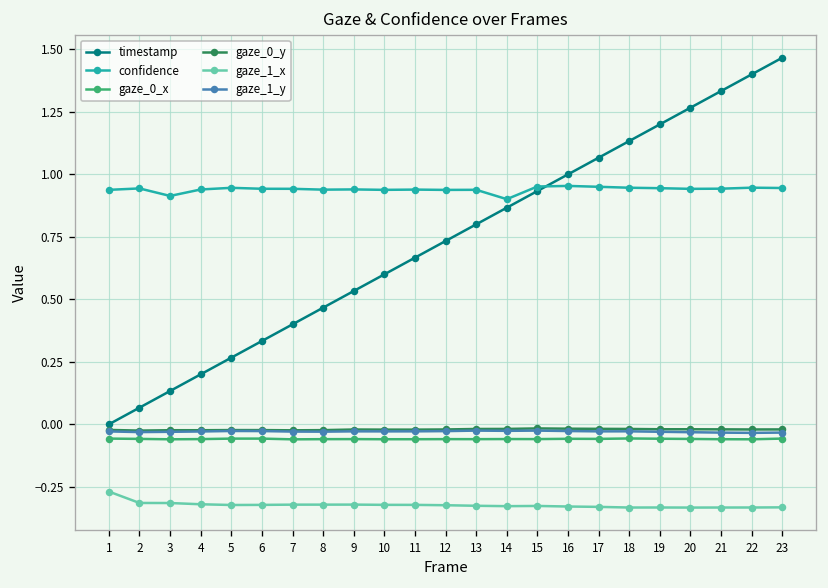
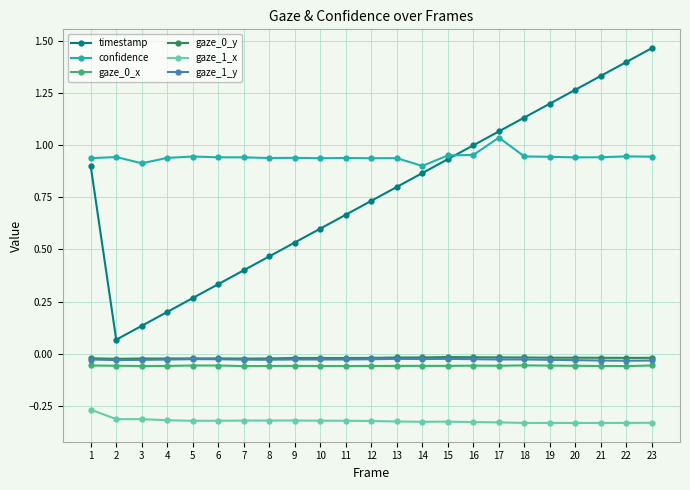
  {
    "timestamp": {
-     "1": 0.0,
+     "1": 0.9,
      "2": 0.07,
      "3": 0.13,
      "4": 0.2,
      "5": 0.27,
      "6": 0.33,
      "7": 0.4,
      "8": 0.47,
      "9": 0.53,
      "10": 0.6,
      "11": 0.67,
      "12": 0.73,
      "13": 0.8,
      "14": 0.87,
      "15": 0.93,
      "16": 1.0,
      "17": 1.07,
      "18": 1.13,
      "19": 1.2,
      "20": 1.27,
      "21": 1.33,
      "22": 1.4,
      "23": 1.47
    },
    "confidence": {
      "1": 0.94,
      "2": 0.94,
      "3": 0.91,
      "4": 0.94,
      "5": 0.95,
      "6": 0.94,
      "7": 0.94,
      "8": 0.94,
      "9": 0.94,
      "10": 0.94,
      "11": 0.94,
      "12": 0.94,
      "13": 0.94,
      "14": 0.90,
      "15": 0.95,
      "16": 0.95,
-     "17": 0.95,
+     "17": 1.04,
      "18": 0.95,
      "19": 0.94,
      "20": 0.94,
      "21": 0.94,
      "22": 0.95,
      "23": 0.95
    },
    "gaze_1_x": {
      "1": -0.27,
      "2": -0.31,
      "3": -0.31,
      "4": -0.32,
      "5": -0.32,
      "6": -0.32,
      "7": -0.32,
      "8": -0.32,
      "9": -0.32,
      "10": -0.32,
      "11": -0.32,
      "12": -0.32,
      "13": -0.33,
      "14": -0.33,
      "15": -0.33,
      "16": -0.33,
      "17": -0.33,
      "18": -0.33,
      "19": -0.33,
      "20": -0.33,
      "21": -0.33,
      "22": -0.33,
      "23": -0.33
    },
    "gaze_1_y": {
      "21": -0.03,
      "22": -0.03,
      "23": -0.03
    }
  }
